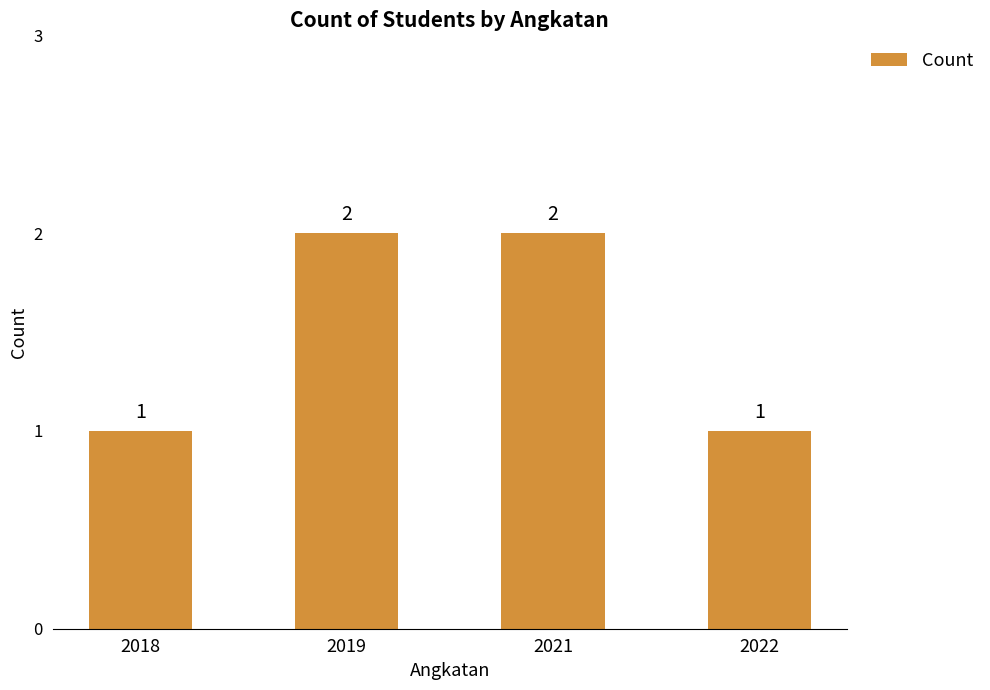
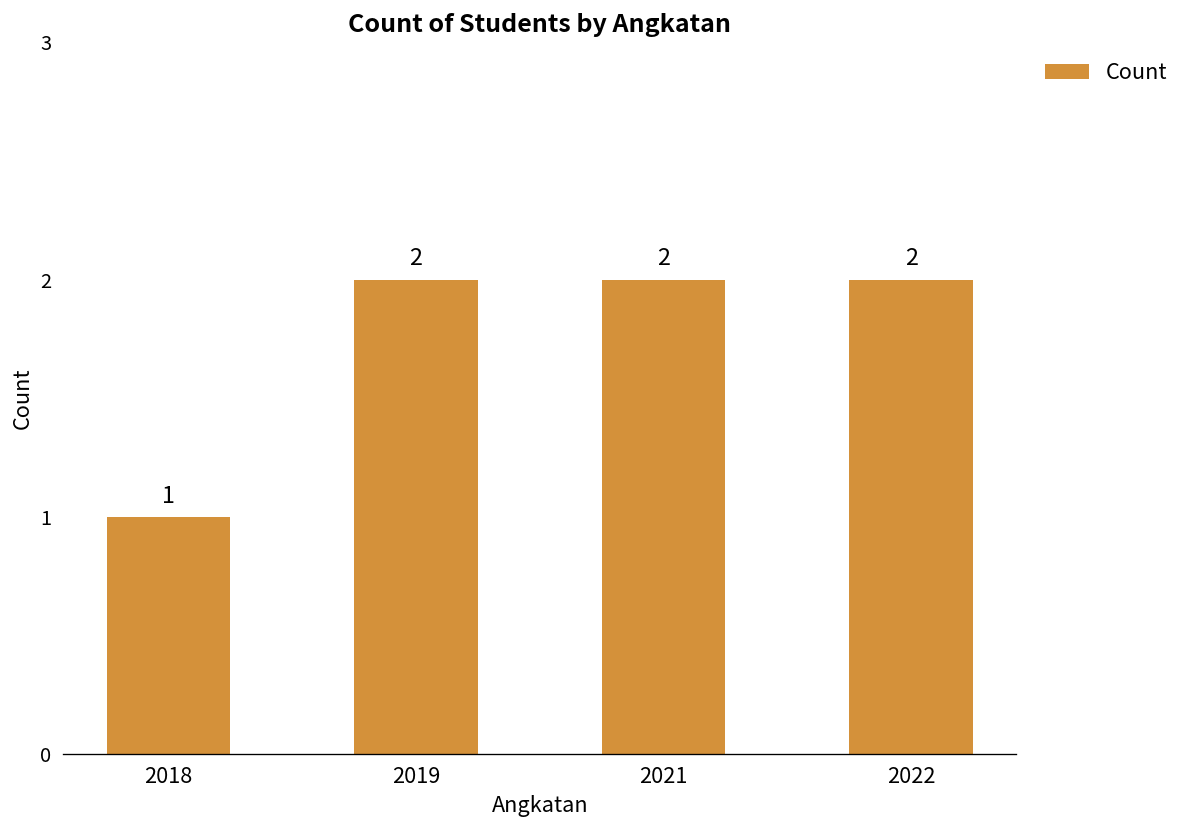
  {
    "2018": 1,
    "2019": 2,
    "2021": 2,
-   "2022": 1
+   "2022": 2
  }
